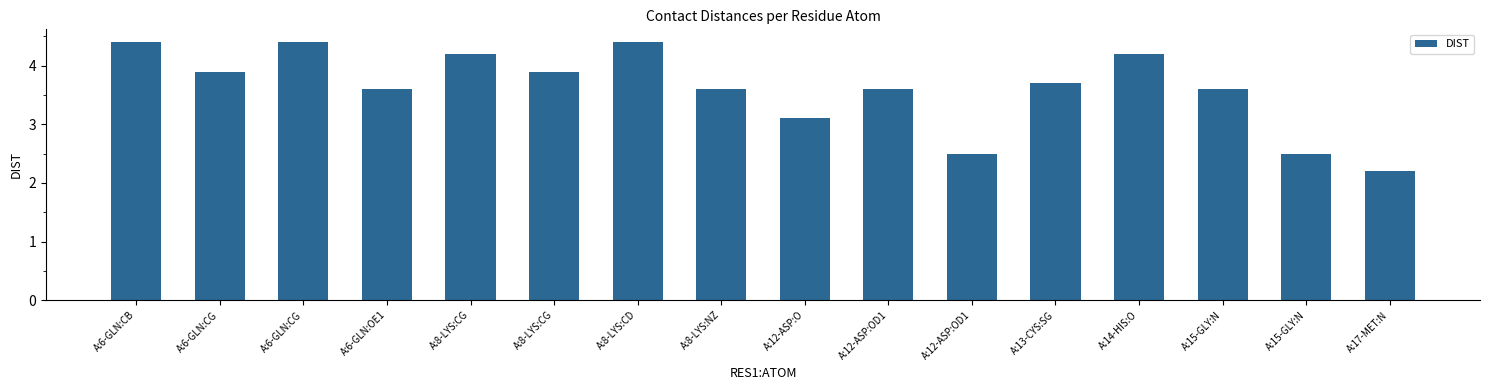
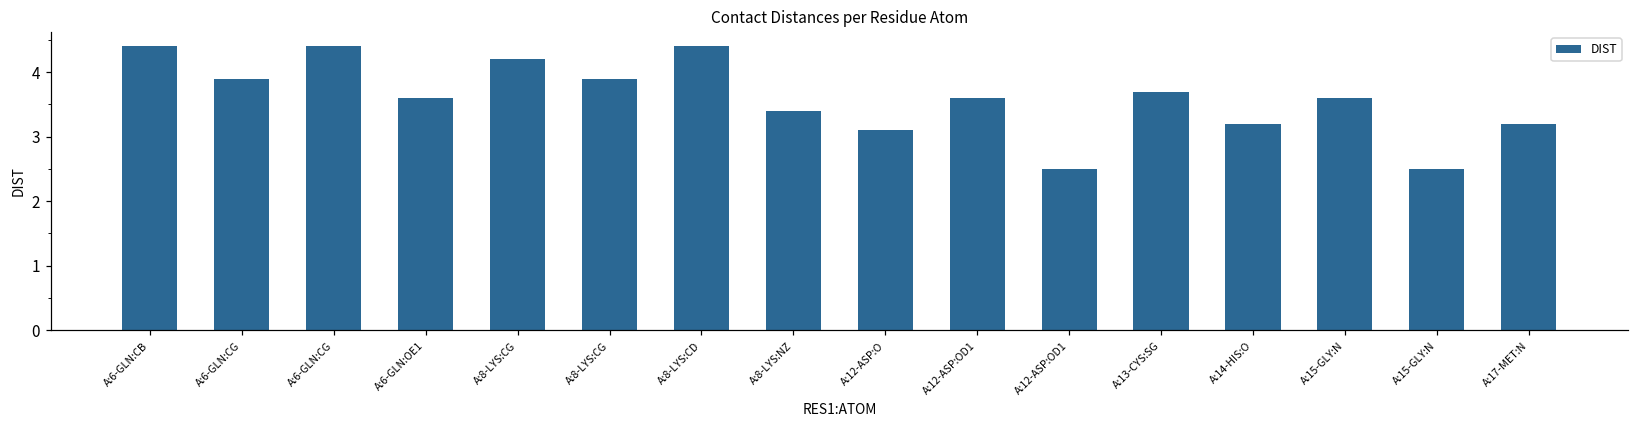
  {
    "A:6-GLN:CB": 4.4,
    "A:6-GLN:OE1": 3.6,
    "A:8-LYS:CD": 4.4,
-   "A:8-LYS:NZ": 3.6,
+   "A:8-LYS:NZ": 3.4,
    "A:12-ASP:O": 3.1,
    "A:13-CYS:SG": 3.7,
-   "A:14-HIS:O": 4.2,
-   "A:17-MET:N": 2.2
+   "A:14-HIS:O": 3.2,
+   "A:17-MET:N": 3.2
  }
